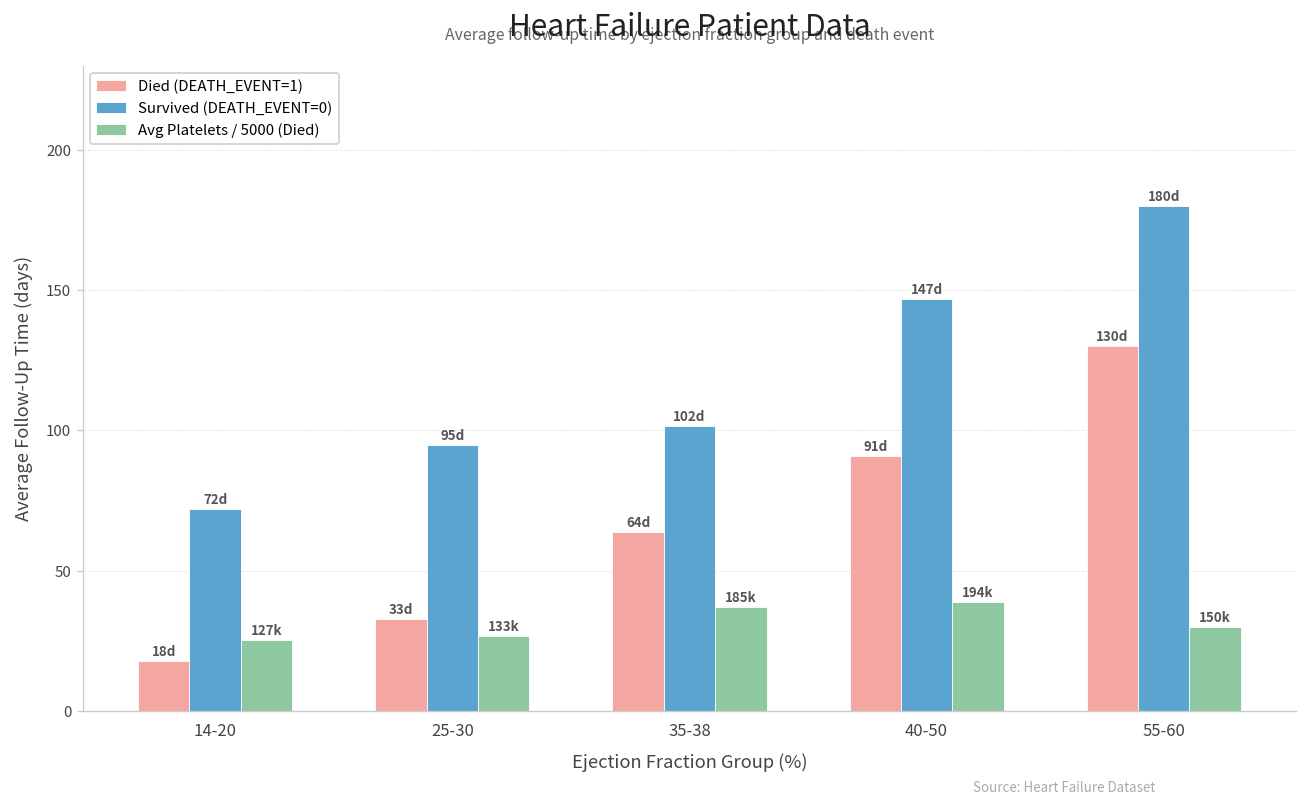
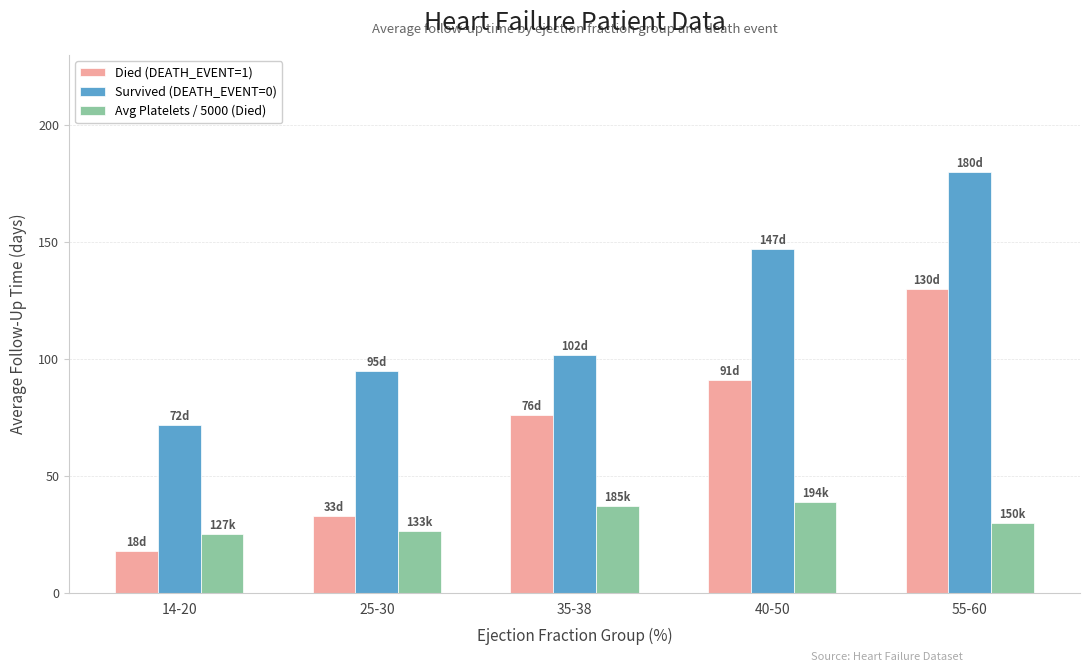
  {
    "Died (DEATH_EVENT=1)": {
      "14-20": "18d",
      "25-30": "33d",
-     "35-38": "64d",
+     "35-38": "76d",
      "40-50": "91d",
      "55-60": "130d"
    },
    "Survived (DEATH_EVENT=0)": {
      "14-20": "72d",
      "25-30": "95d",
      "35-38": "102d",
      "40-50": "147d",
      "55-60": "180d"
    }
  }
